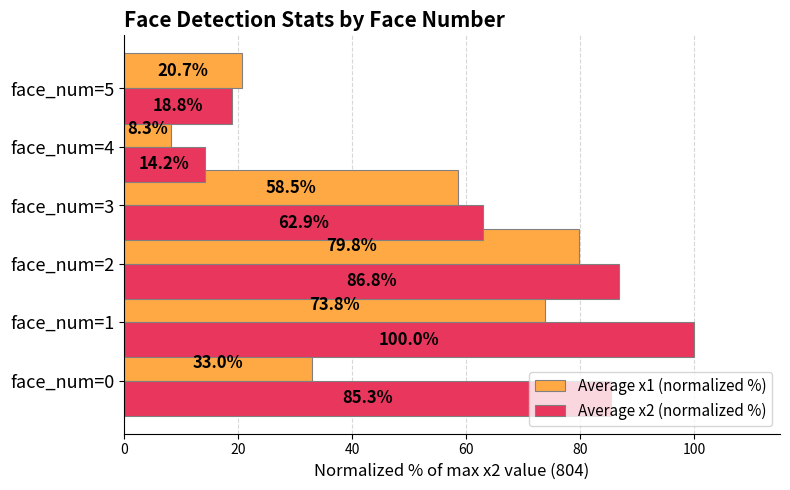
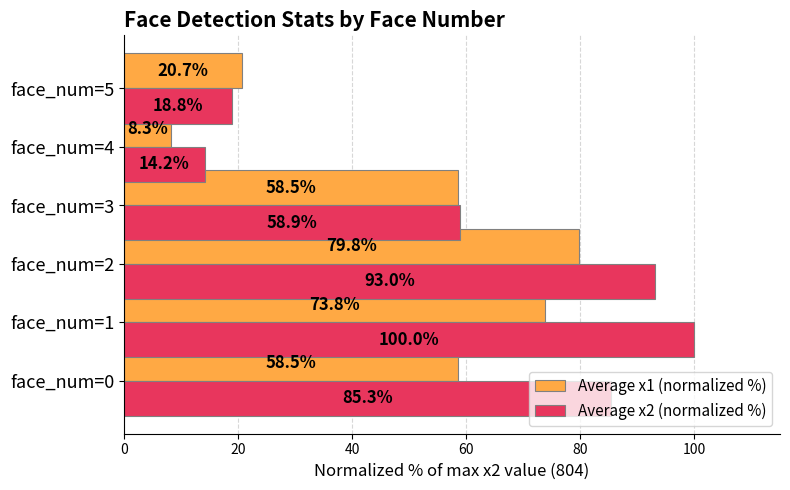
  {
    "Average x1 (normalized %)": {
      "face_num=5": "20.7%",
      "face_num=4": "8.3%",
      "face_num=3": "58.5%",
      "face_num=2": "79.8%",
      "face_num=1": "73.8%",
-     "face_num=0": "33.0%"
+     "face_num=0": "58.5%"
    },
    "Average x2 (normalized %)": {
      "face_num=5": "18.8%",
      "face_num=4": "14.2%",
-     "face_num=3": "62.9%",
-     "face_num=2": "86.8%",
+     "face_num=3": "58.9%",
+     "face_num=2": "93.0%",
      "face_num=1": "100.0%"
    }
  }
